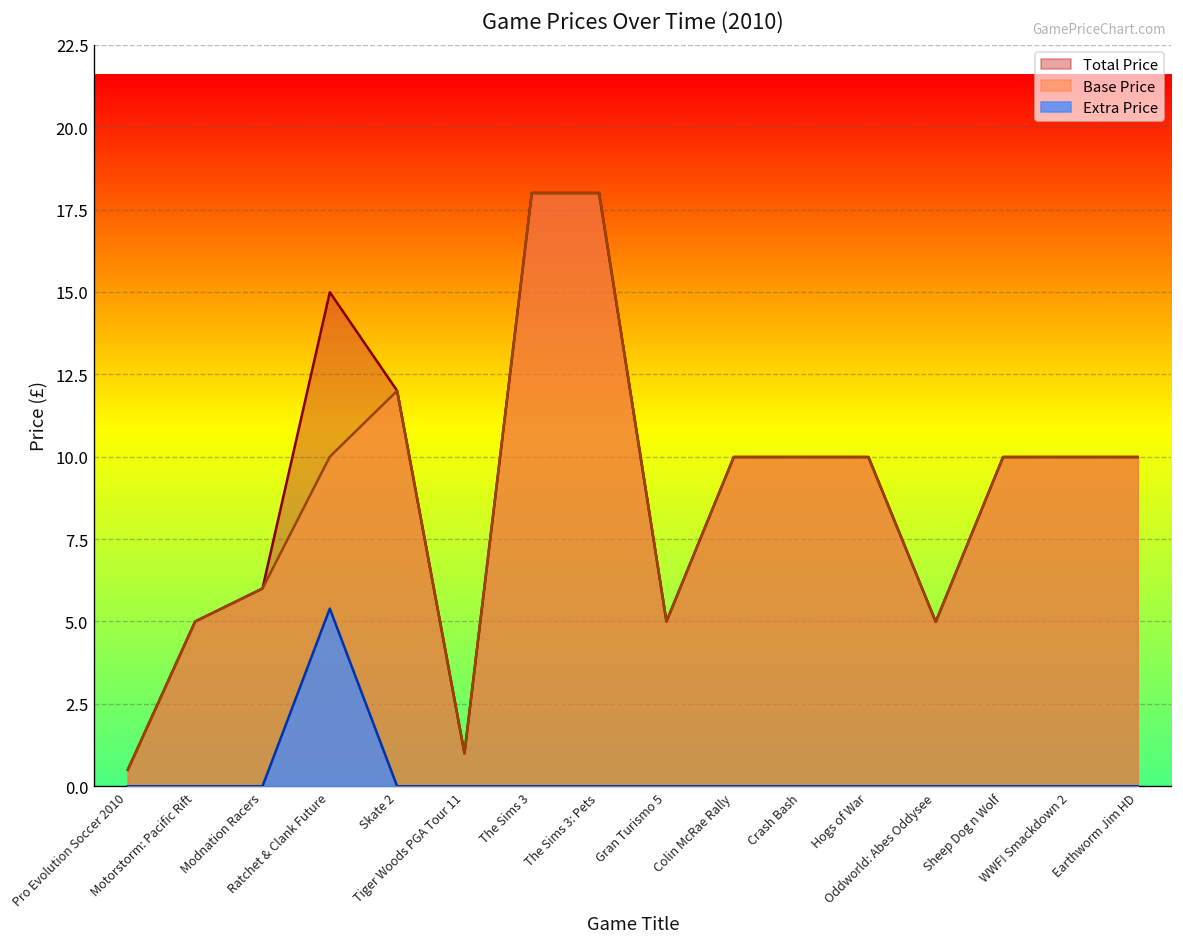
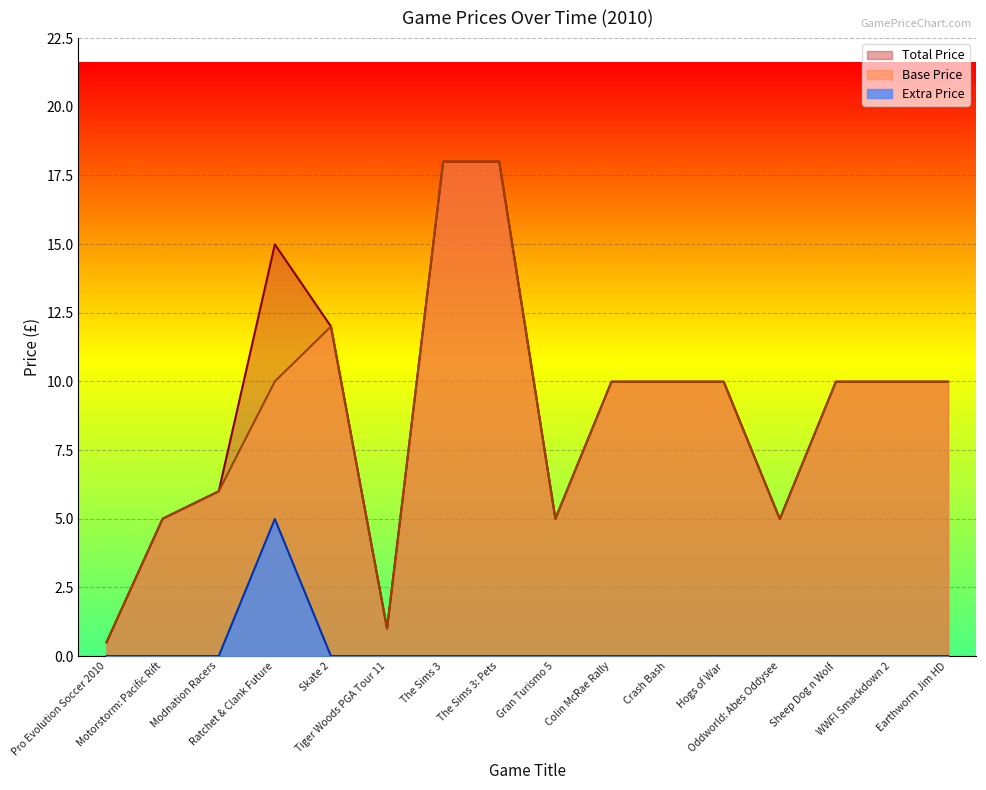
  {
    "Extra Price": {
      "Pro Evolution Soccer 2010": 0.0,
      "Motorstorm: Pacific Rift": 0.0,
      "Modnation Racers": 0.0,
-     "Ratchet & Clank Future": 5.4,
+     "Ratchet & Clank Future": 5.0,
      "Skate 2": 0.0,
      "Tiger Woods PGA Tour 11": 0.0,
      "The Sims 3": 0.0,
      "The Sims 3: Pets": 0.0,
      "Gran Turismo 5": 0.0,
      "Colin McRae Rally": 0.0,
      "Crash Bash": 0.0,
      "Hogs of War": 0.0,
      "Oddworld: Abes Oddysee": 0.0,
      "Sheep Dog n Wolf": 0.0,
      "WWF! Smackdown 2": 0.0,
      "Earthworm Jim HD": 0.0
    }
  }
